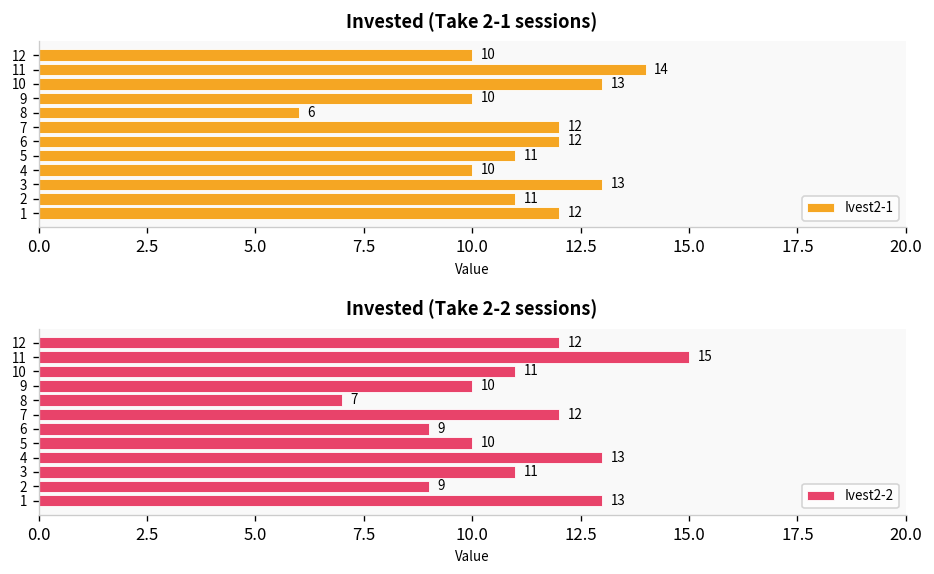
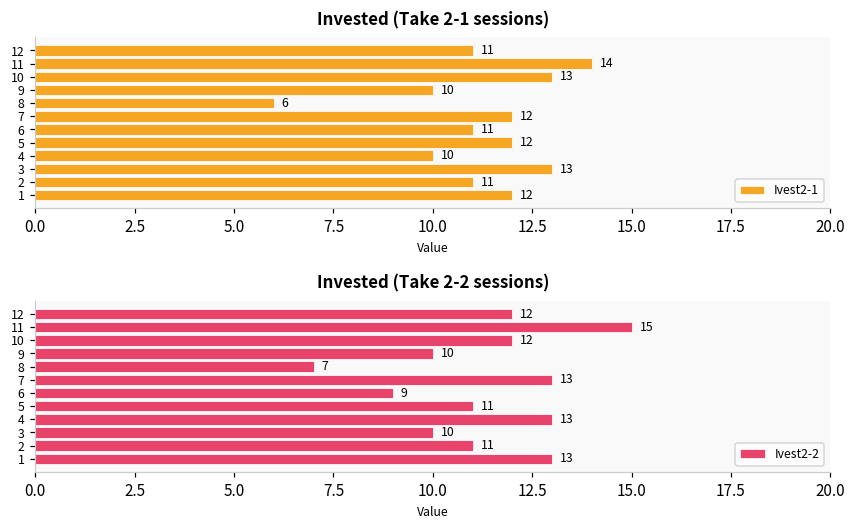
  {
    "Invested (Take 2-1 sessions)": {
-     "12": 10,
+     "12": 11,
      "11": 14,
      "10": 13,
      "9": 10,
      "8": 6,
      "7": 12,
-     "6": 12,
-     "5": 11,
+     "6": 11,
+     "5": 12,
      "4": 10,
      "3": 13,
      "2": 11,
      "1": 12
    },
    "Invested (Take 2-2 sessions)": {
      "12": 12,
      "11": 15,
-     "10": 11,
+     "10": 12,
      "9": 10,
      "8": 7,
-     "7": 12,
+     "7": 13,
      "6": 9,
-     "5": 10,
+     "5": 11,
      "4": 13,
-     "3": 11,
-     "2": 9,
+     "3": 10,
+     "2": 11,
      "1": 13
    }
  }
